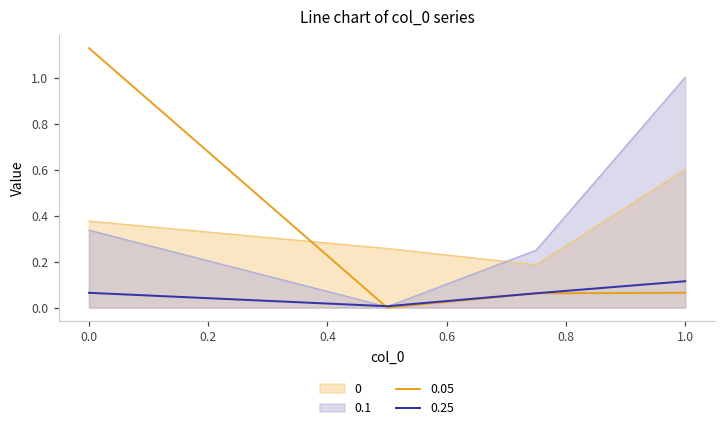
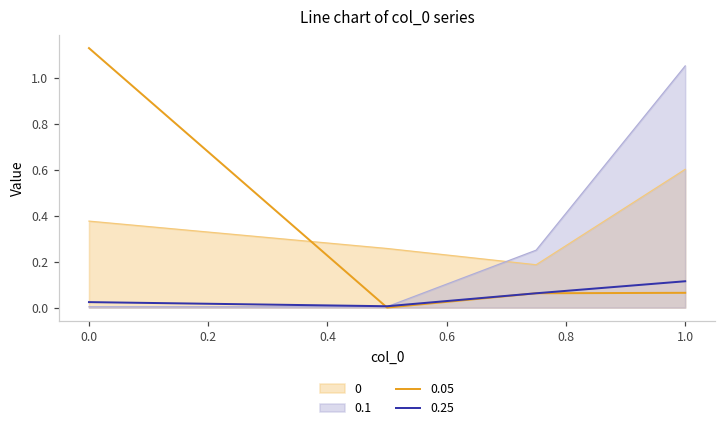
  {
    "0": {
      "0.0": 0.38,
      "1.0": 0.60
    },
    "0.1": {
-     "0.0": 0.34,
-     "1.0": 1.00
+     "0.0": 0.00,
+     "1.0": 1.05
    },
    "0.05": {
      "0.0": 1.13,
      "1.0": 0.06
    },
    "0.25": {
-     "0.0": 0.06,
+     "0.0": 0.02,
      "1.0": 0.11
    }
  }
